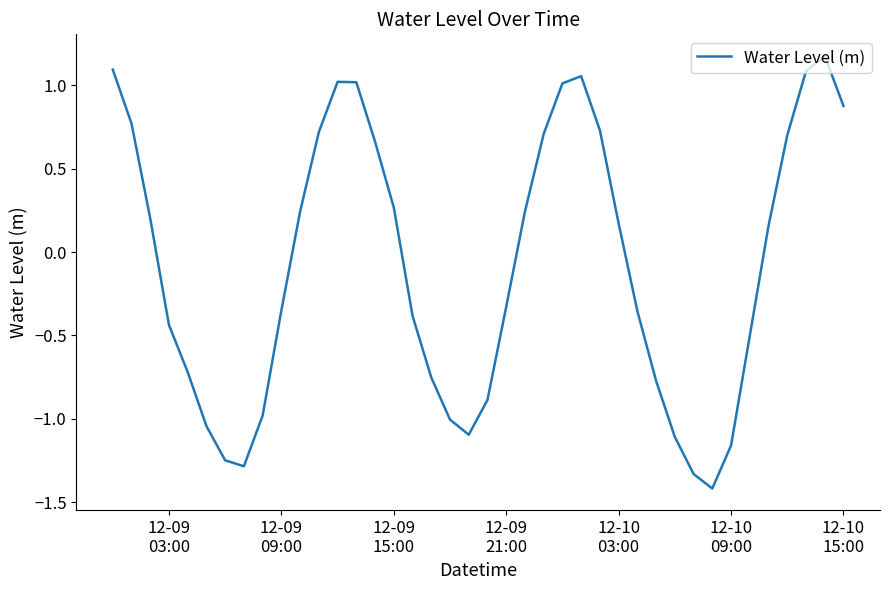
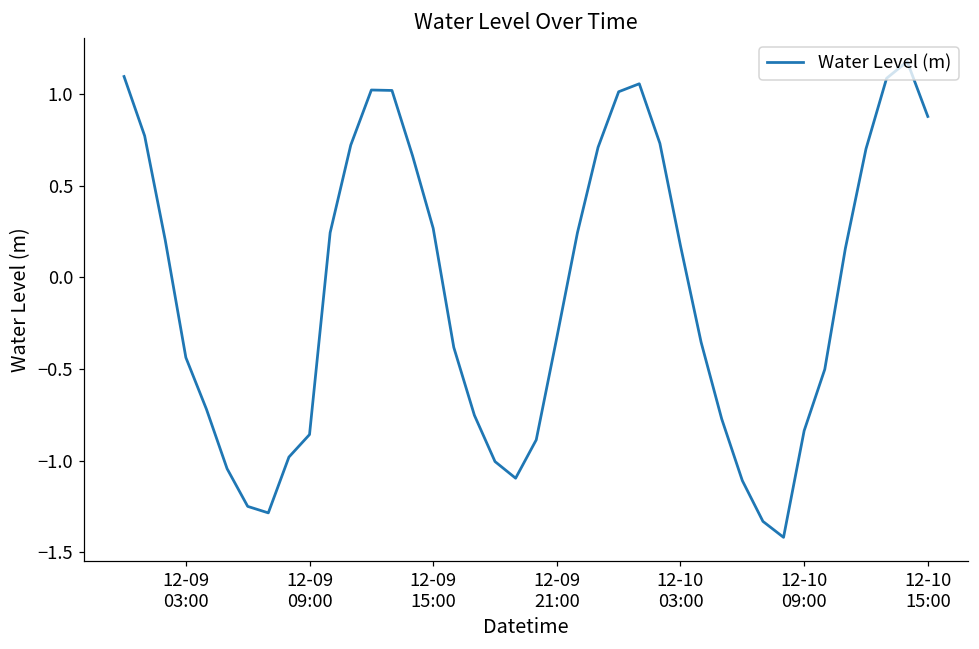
  {
    "12-09 03:00": -0.44,
-   "12-09 09:00": -0.35,
+   "12-09 09:00": -0.86,
    "12-09 15:00": 0.27,
    "12-09 21:00": -0.33,
    "12-10 03:00": 0.17,
-   "12-10 09:00": -1.16,
+   "12-10 09:00": -0.84,
    "12-10 15:00": 0.88
  }
